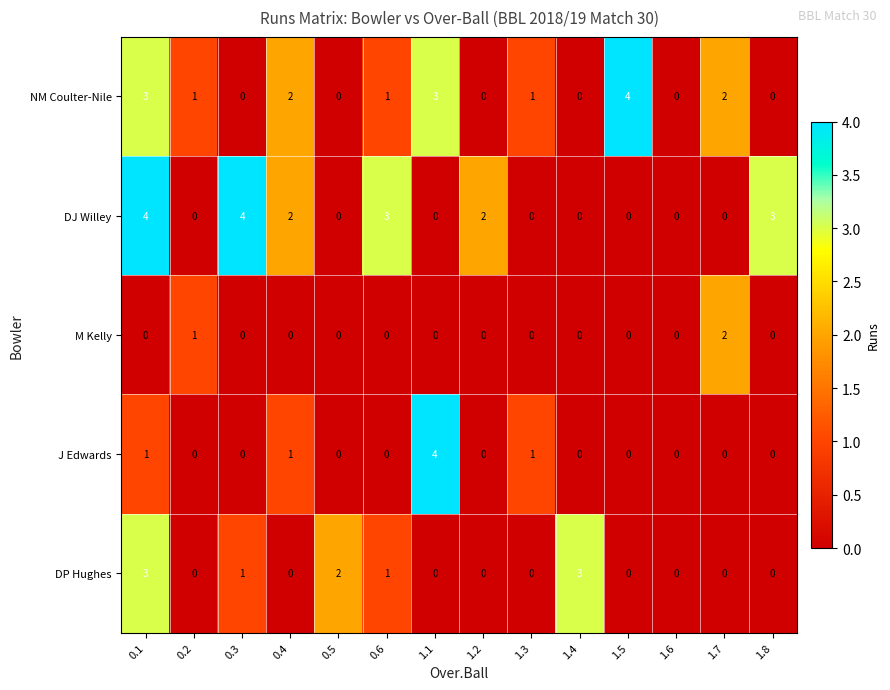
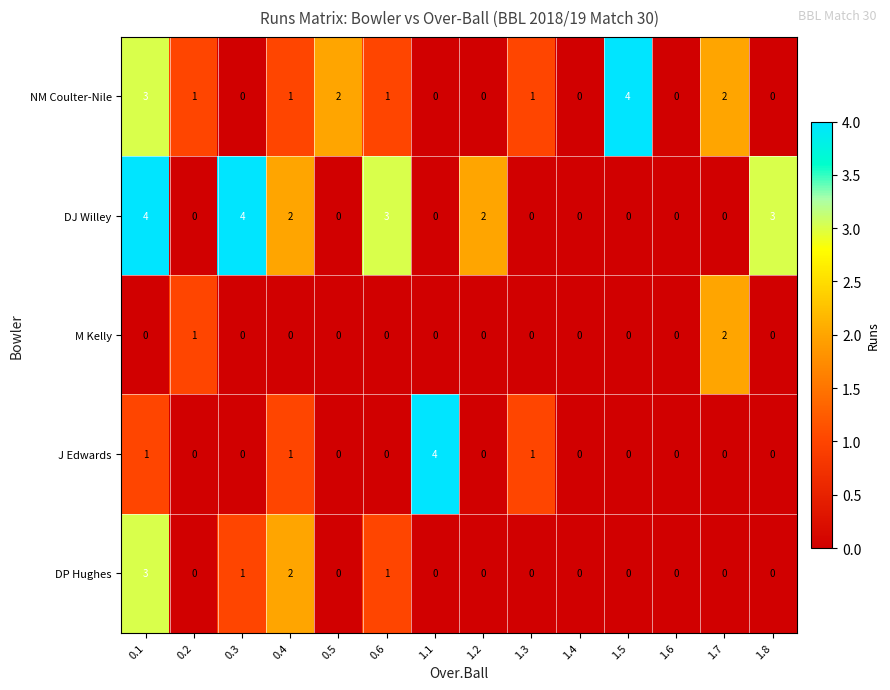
  {
    "NM Coulter-Nile": {
      "0.1": 3,
      "0.2": 1,
      "0.3": 0,
-     "0.4": 2,
-     "0.5": 0,
+     "0.4": 1,
+     "0.5": 2,
      "0.6": 1,
-     "1.1": 3,
+     "1.1": 0,
      "1.2": 0,
      "1.3": 1,
      "1.4": 0,
      "1.5": 4,
      "1.6": 0,
      "1.7": 2,
      "1.8": 0
    },
    "DJ Willey": {
      "0.1": 4,
      "0.2": 0,
      "0.3": 4,
      "0.4": 2,
      "0.5": 0,
      "0.6": 3,
      "1.1": 0,
      "1.2": 2,
      "1.3": 0,
      "1.4": 0,
      "1.5": 0,
      "1.6": 0,
      "1.7": 0,
      "1.8": 3
    },
    "M Kelly": {
      "0.1": 0,
      "0.2": 1,
      "0.3": 0,
      "0.4": 0,
      "0.5": 0,
      "0.6": 0,
      "1.1": 0,
      "1.2": 0,
      "1.3": 0,
      "1.4": 0,
      "1.5": 0,
      "1.6": 0,
      "1.7": 2,
      "1.8": 0
    },
    "J Edwards": {
      "0.1": 1,
      "0.2": 0,
      "0.3": 0,
      "0.4": 1,
      "0.5": 0,
      "0.6": 0,
      "1.1": 4,
      "1.2": 0,
      "1.3": 1,
      "1.4": 0,
      "1.5": 0,
      "1.6": 0,
      "1.7": 0,
      "1.8": 0
    },
    "DP Hughes": {
      "0.1": 3,
      "0.2": 0,
      "0.3": 1,
-     "0.4": 0,
-     "0.5": 2,
+     "0.4": 2,
+     "0.5": 0,
      "0.6": 1,
      "1.1": 0,
      "1.2": 0,
      "1.3": 0,
-     "1.4": 3,
+     "1.4": 0,
      "1.5": 0,
      "1.6": 0,
      "1.7": 0,
      "1.8": 0
    }
  }
